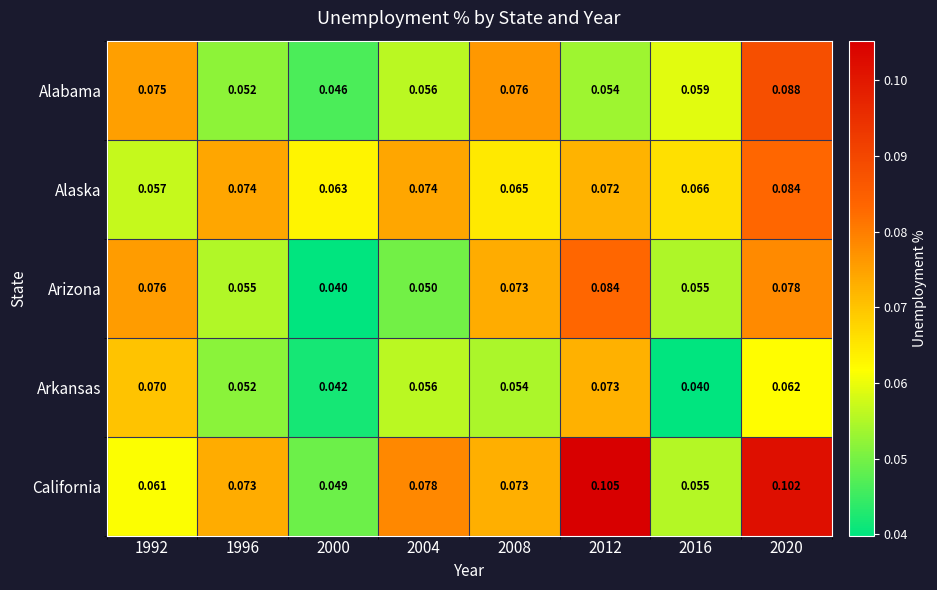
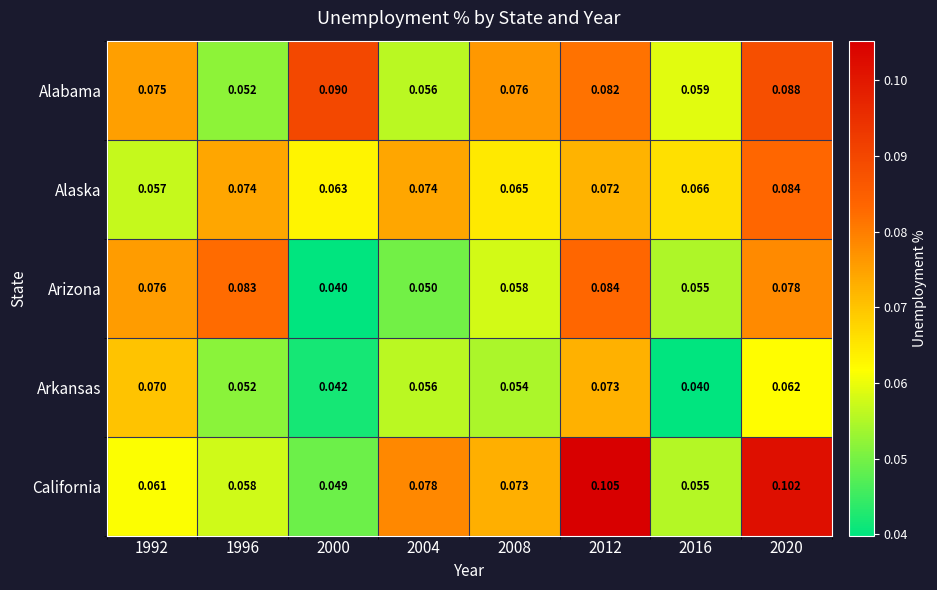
  {
    "Alabama": {
      "1992": 0.075,
      "1996": 0.052,
-     "2000": 0.046,
+     "2000": 0.090,
      "2004": 0.056,
      "2008": 0.076,
-     "2012": 0.054,
+     "2012": 0.082,
      "2016": 0.059,
      "2020": 0.088
    },
    "Alaska": {
      "1992": 0.057,
      "1996": 0.074,
      "2000": 0.063,
      "2004": 0.074,
      "2008": 0.065,
      "2012": 0.072,
      "2016": 0.066,
      "2020": 0.084
    },
    "Arizona": {
      "1992": 0.076,
-     "1996": 0.055,
+     "1996": 0.083,
      "2000": 0.040,
      "2004": 0.050,
-     "2008": 0.073,
+     "2008": 0.058,
      "2012": 0.084,
      "2016": 0.055,
      "2020": 0.078
    },
    "Arkansas": {
      "1992": 0.070,
      "1996": 0.052,
      "2000": 0.042,
      "2004": 0.056,
      "2008": 0.054,
      "2012": 0.073,
      "2016": 0.040,
      "2020": 0.062
    },
    "California": {
      "1992": 0.061,
-     "1996": 0.073,
+     "1996": 0.058,
      "2000": 0.049,
      "2004": 0.078,
      "2008": 0.073,
      "2012": 0.105,
      "2016": 0.055,
      "2020": 0.102
    }
  }
